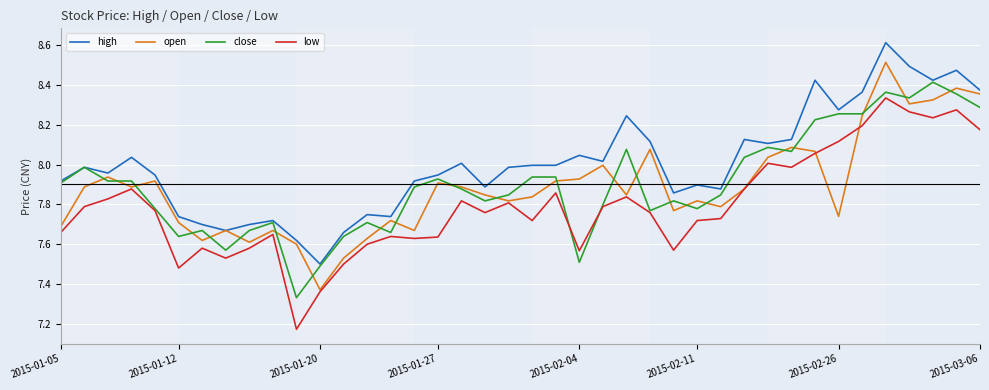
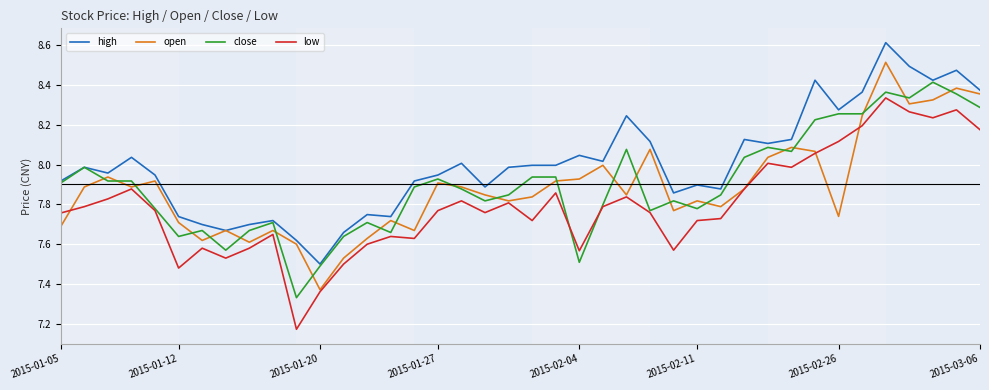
  {
    "high": {
      "2015-01-12": 7.74,
      "2015-01-27": 7.95,
      "2015-02-04": 8.05,
      "2015-02-11": 7.90,
      "2015-02-26": 8.28,
      "2015-03-06": 8.38
    },
    "open": {
      "2015-01-05": 7.69,
      "2015-01-12": 7.71,
      "2015-01-27": 7.91,
      "2015-02-04": 7.93,
      "2015-02-11": 7.82,
      "2015-02-26": 7.74,
      "2015-03-06": 8.36
    },
    "close": {
      "2015-01-12": 7.64,
      "2015-01-27": 7.93,
      "2015-02-04": 7.51,
      "2015-02-11": 7.78,
      "2015-02-26": 8.26,
      "2015-03-06": 8.29
    },
    "low": {
-     "2015-01-05": 7.66,
+     "2015-01-05": 7.76,
      "2015-01-12": 7.48,
-     "2015-01-27": 7.64,
+     "2015-01-27": 7.77,
      "2015-02-04": 7.57,
      "2015-02-11": 7.72,
      "2015-02-26": 8.12,
      "2015-03-06": 8.18
    }
  }
